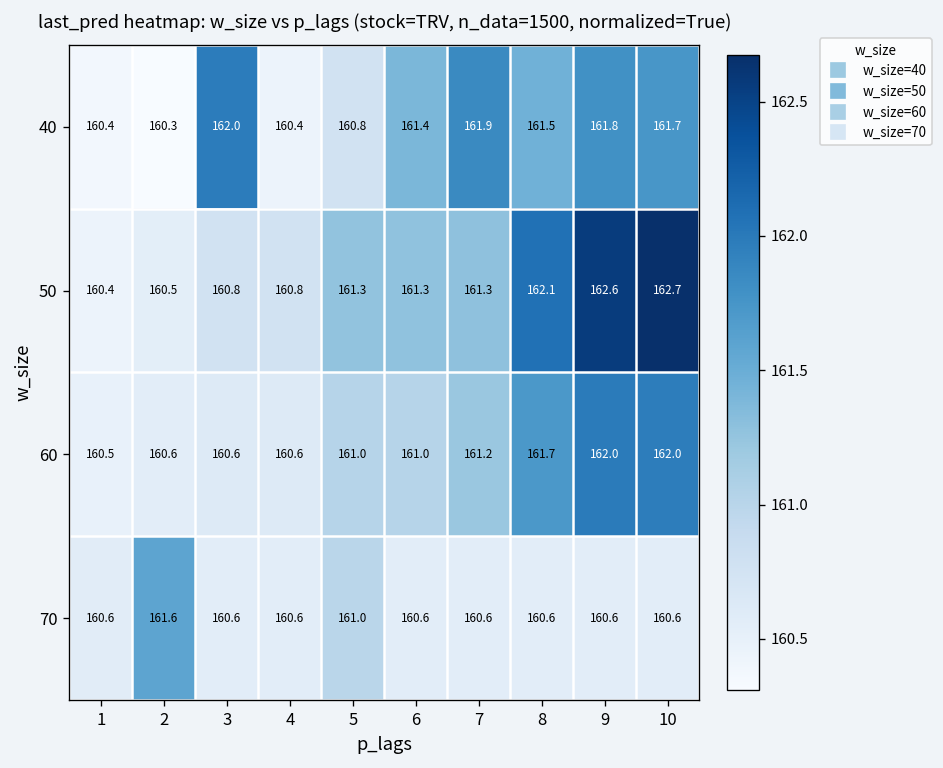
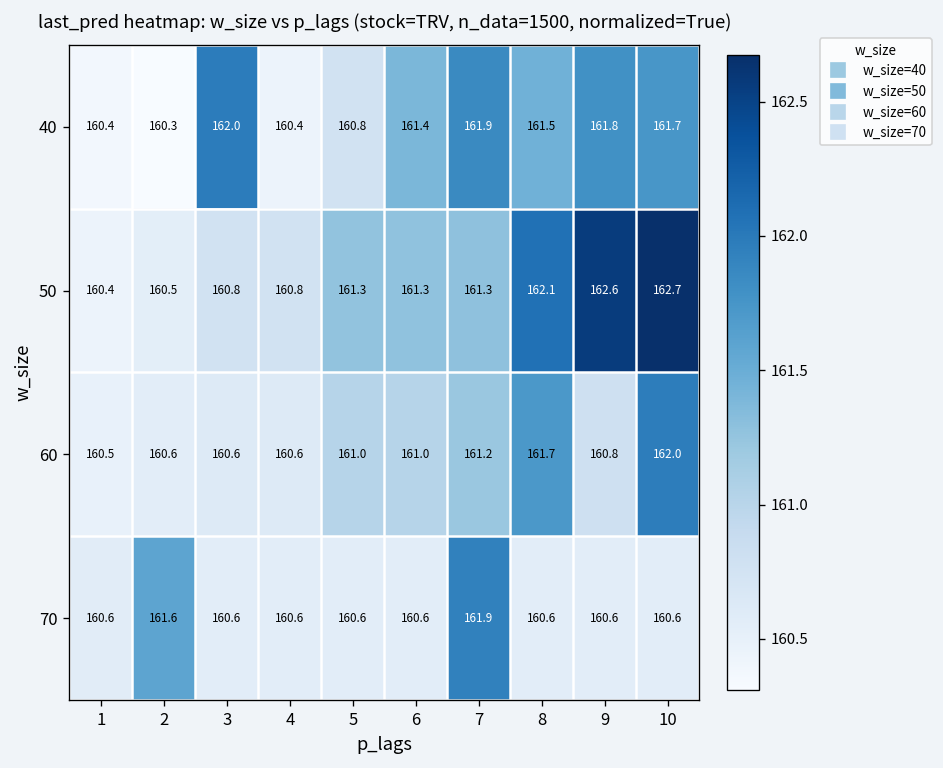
  {
    "40": {
      "1": 160.4,
      "2": 160.3,
      "3": 162.0,
      "4": 160.4,
      "5": 160.8,
      "6": 161.4,
      "7": 161.9,
      "8": 161.5,
      "9": 161.8,
      "10": 161.7
    },
    "50": {
      "1": 160.4,
      "2": 160.5,
      "3": 160.8,
      "4": 160.8,
      "5": 161.3,
      "6": 161.3,
      "7": 161.3,
      "8": 162.1,
      "9": 162.6,
      "10": 162.7
    },
    "60": {
      "1": 160.5,
      "2": 160.6,
      "3": 160.6,
      "4": 160.6,
      "5": 161.0,
      "6": 161.0,
      "7": 161.2,
      "8": 161.7,
-     "9": 162.0,
+     "9": 160.8,
      "10": 162.0
    },
    "70": {
      "1": 160.6,
      "2": 161.6,
      "3": 160.6,
      "4": 160.6,
-     "5": 161.0,
+     "5": 160.6,
      "6": 160.6,
-     "7": 160.6,
+     "7": 161.9,
      "8": 160.6,
      "9": 160.6,
      "10": 160.6
    }
  }
